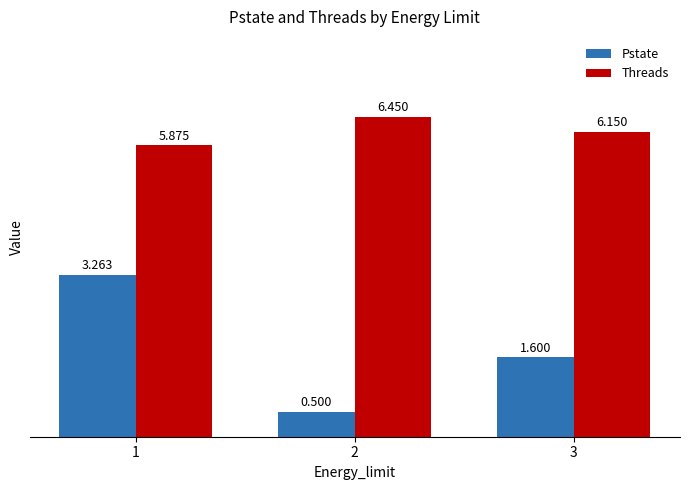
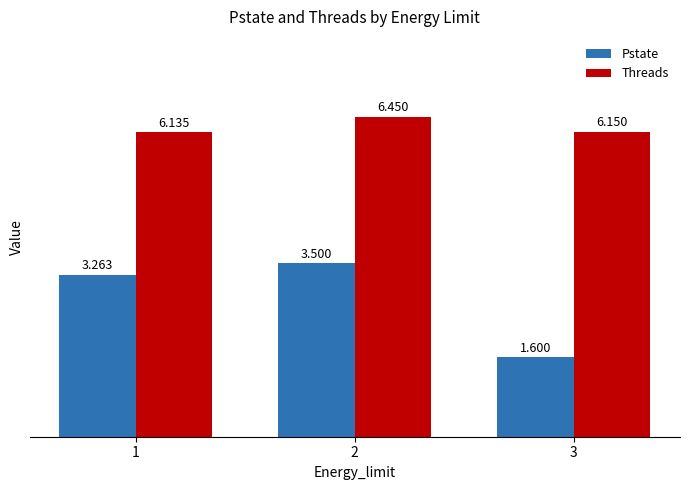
  {
    "Pstate": {
      "1": 3.263,
-     "2": 0.500,
+     "2": 3.500,
      "3": 1.600
    },
    "Threads": {
-     "1": 5.875,
+     "1": 6.135,
      "2": 6.450,
      "3": 6.150
    }
  }
